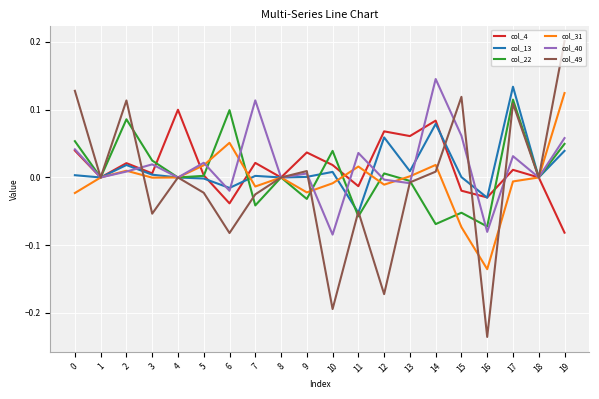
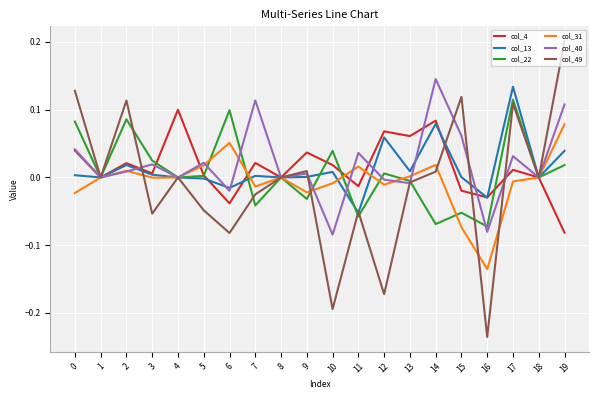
  {
    "col_4": {
      "4": 0.10,
      "6": -0.04,
      "7": 0.02,
      "9": 0.04,
      "10": 0.02,
      "11": -0.01,
      "12": 0.07,
      "13": 0.06,
      "14": 0.08,
      "15": -0.02,
      "17": 0.01,
      "19": -0.08
    },
    "col_13": {
      "0": 0.00,
      "5": 0.00,
      "6": -0.02,
      "7": 0.00,
      "9": 0.00,
      "10": 0.01,
      "12": 0.06,
      "13": 0.01,
      "14": 0.08,
      "15": 0.00,
      "17": 0.13,
      "19": 0.04
    },
    "col_22": {
-     "0": 0.05,
+     "0": 0.08,
      "2": 0.09,
      "3": 0.02,
      "6": 0.10,
      "7": -0.04,
      "9": -0.03,
      "10": 0.04,
      "11": -0.06,
      "12": 0.01,
      "14": -0.07,
      "15": -0.05,
      "16": -0.07,
      "17": 0.11,
-     "19": 0.05
+     "19": 0.02
    },
    "col_31": {
      "0": -0.02,
      "3": 0.00,
      "6": 0.05,
      "7": -0.01,
      "9": -0.02,
      "10": -0.01,
      "11": 0.02,
      "12": -0.01,
      "13": 0.00,
      "14": 0.02,
      "15": -0.07,
      "16": -0.14,
      "17": -0.01,
-     "19": 0.12
+     "19": 0.08
    },
    "col_40": {
      "3": 0.02,
      "6": -0.02,
      "7": 0.11,
      "10": -0.08,
      "11": 0.04,
      "12": 0.00,
      "14": 0.15,
      "15": 0.06,
      "16": -0.08,
      "17": 0.03,
-     "19": 0.06
+     "19": 0.11
    },
    "col_49": {
      "0": 0.13,
      "2": 0.11,
      "3": -0.05,
-     "5": -0.02,
+     "5": -0.05,
      "6": -0.08,
      "7": -0.02,
      "10": -0.19,
      "12": -0.17,
      "14": 0.01,
      "15": 0.12,
      "16": -0.24,
      "17": 0.11
    }
  }
